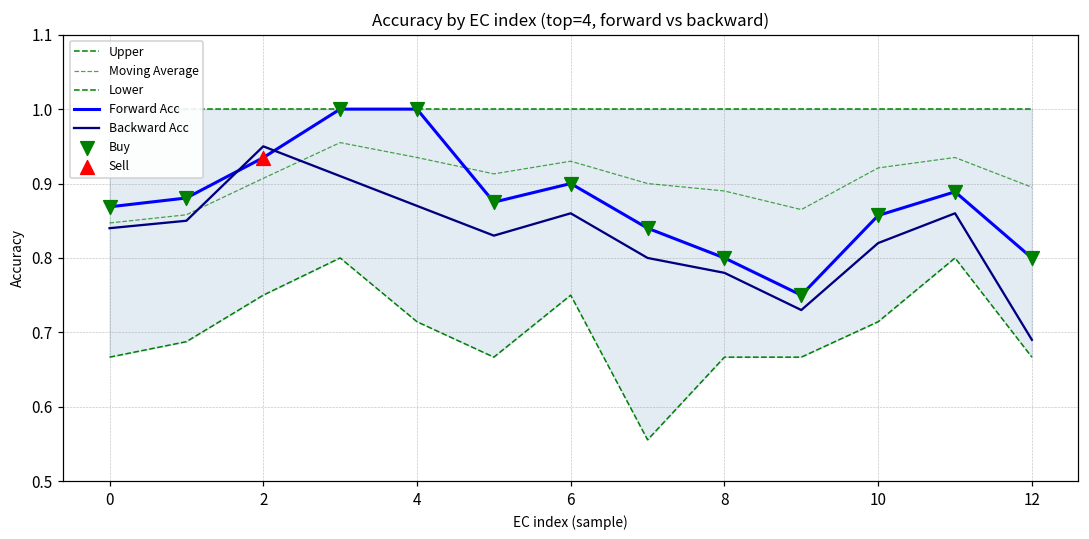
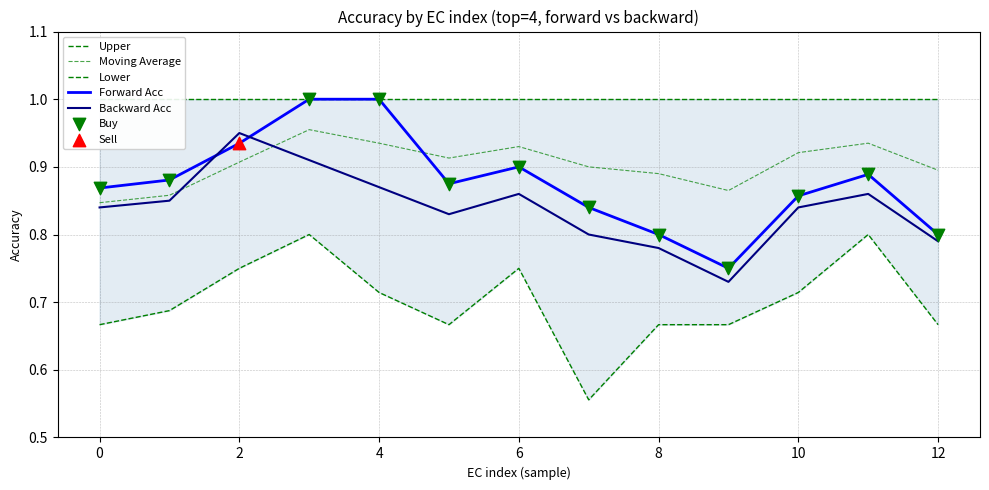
  {
    "Backward Acc": {
      "0": 0.84,
      "2": 0.95,
      "4": 0.87,
      "6": 0.86,
      "8": 0.78,
-     "10": 0.82,
-     "12": 0.69
+     "10": 0.84,
+     "12": 0.79
    }
  }
